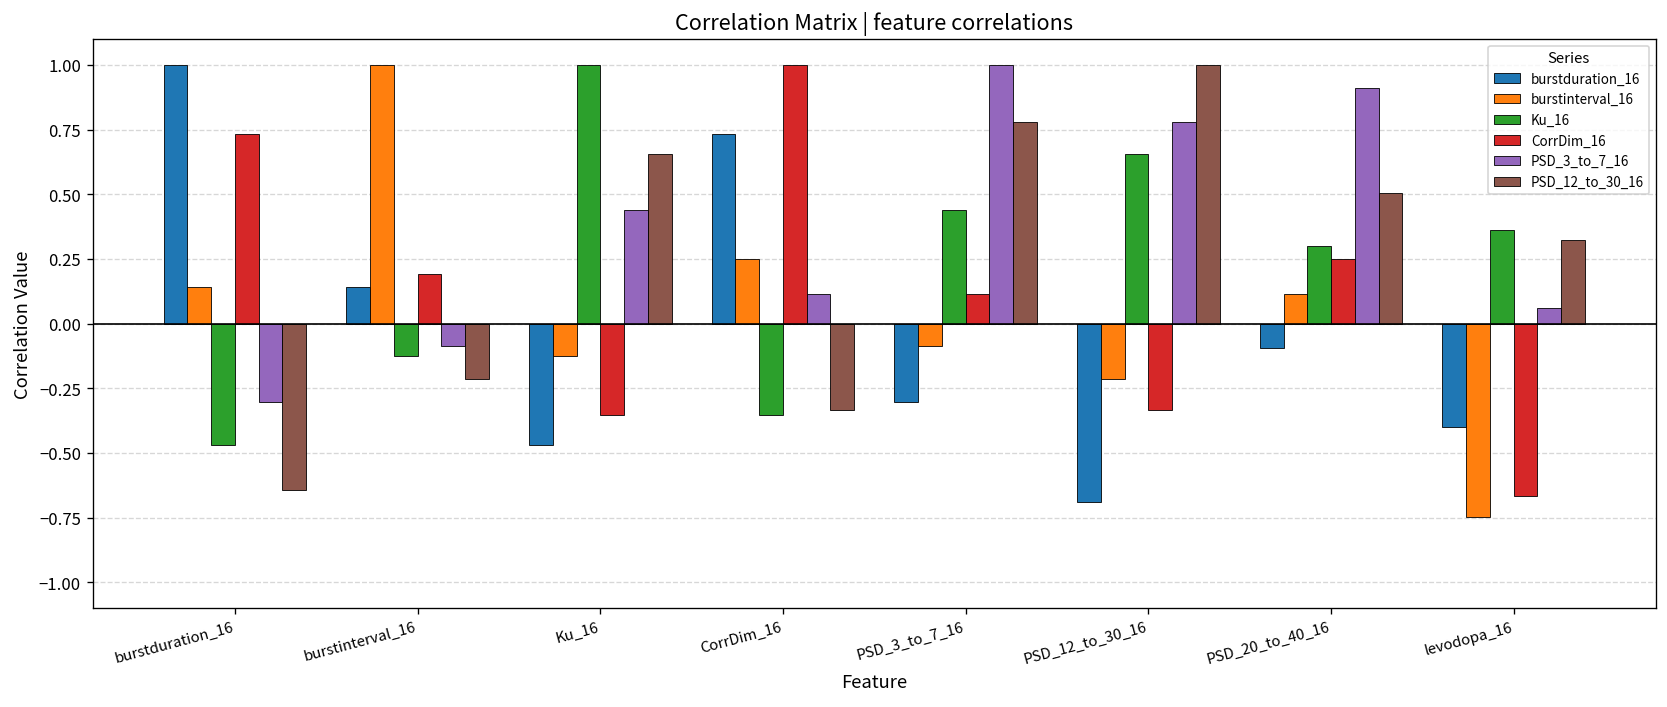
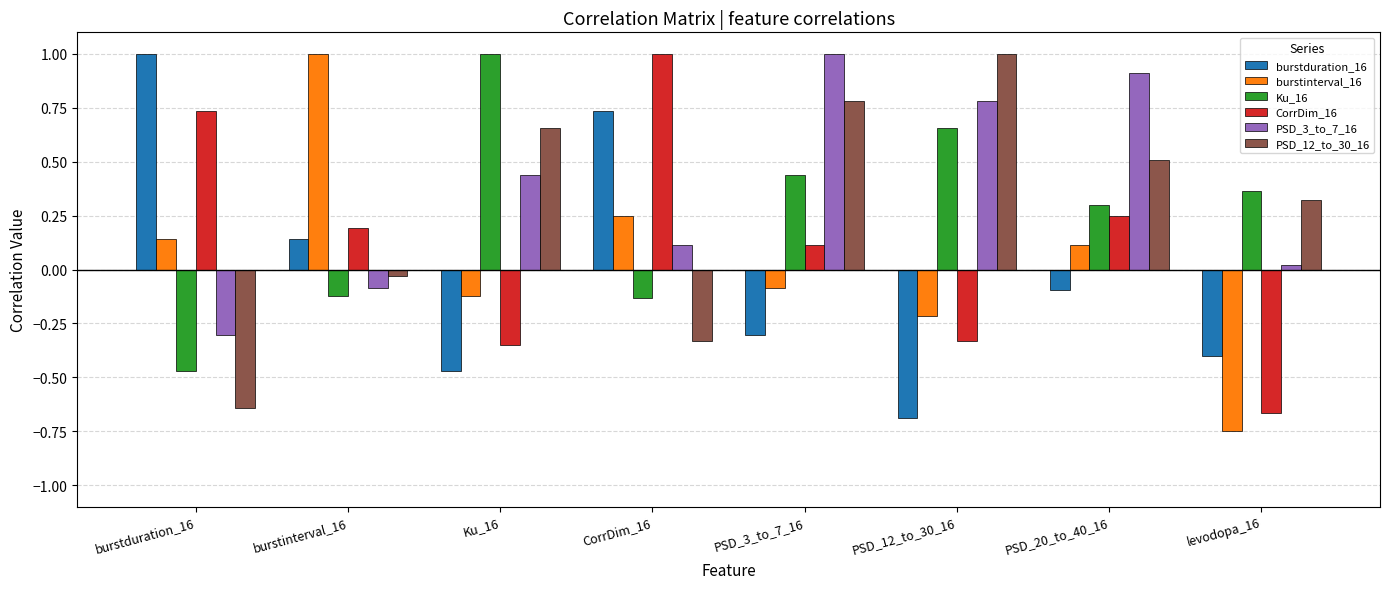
  {
    "burstduration_16": {
      "burstduration_16": 1.00,
      "burstinterval_16": 0.14,
      "Ku_16": -0.47,
      "CorrDim_16": 0.73,
      "PSD_3_to_7_16": -0.30,
      "PSD_12_to_30_16": -0.69,
      "PSD_20_to_40_16": -0.09,
      "levodopa_16": -0.40
    },
    "burstinterval_16": {
      "burstduration_16": 0.14,
      "burstinterval_16": 1.00,
      "Ku_16": -0.13,
      "CorrDim_16": 0.25,
      "PSD_3_to_7_16": -0.09,
      "PSD_12_to_30_16": -0.21,
      "PSD_20_to_40_16": 0.11,
      "levodopa_16": -0.75
    },
    "Ku_16": {
      "burstduration_16": -0.47,
      "burstinterval_16": -0.13,
      "Ku_16": 1.00,
-     "CorrDim_16": -0.35,
+     "CorrDim_16": -0.13,
      "PSD_3_to_7_16": 0.44,
      "PSD_12_to_30_16": 0.66,
      "PSD_20_to_40_16": 0.30,
      "levodopa_16": 0.36
    },
    "CorrDim_16": {
      "burstduration_16": 0.73,
      "burstinterval_16": 0.19,
      "Ku_16": -0.35,
      "CorrDim_16": 1.00,
      "PSD_3_to_7_16": 0.12,
      "PSD_12_to_30_16": -0.33,
      "PSD_20_to_40_16": 0.25,
      "levodopa_16": -0.66
    },
    "PSD_3_to_7_16": {
      "burstduration_16": -0.30,
      "burstinterval_16": -0.09,
      "Ku_16": 0.44,
      "CorrDim_16": 0.12,
      "PSD_3_to_7_16": 1.00,
      "PSD_12_to_30_16": 0.78,
      "PSD_20_to_40_16": 0.91,
-     "levodopa_16": 0.06
+     "levodopa_16": 0.02
    },
    "PSD_12_to_30_16": {
      "burstduration_16": -0.64,
-     "burstinterval_16": -0.21,
+     "burstinterval_16": -0.03,
      "Ku_16": 0.66,
      "CorrDim_16": -0.33,
      "PSD_3_to_7_16": 0.78,
      "PSD_12_to_30_16": 1.00,
      "PSD_20_to_40_16": 0.51,
      "levodopa_16": 0.32
    }
  }
